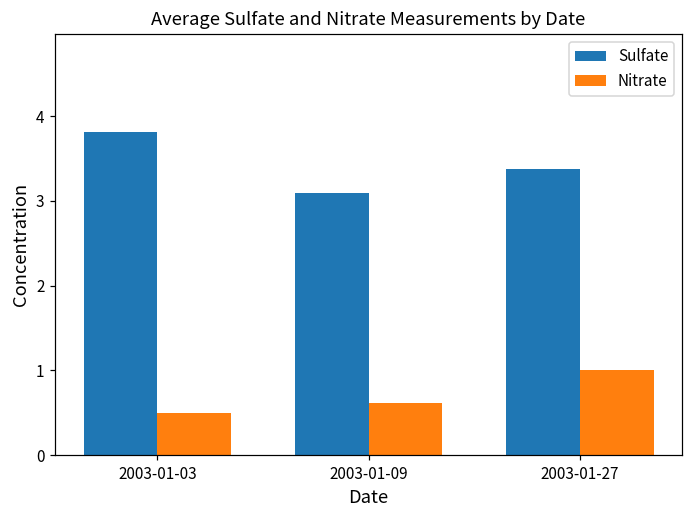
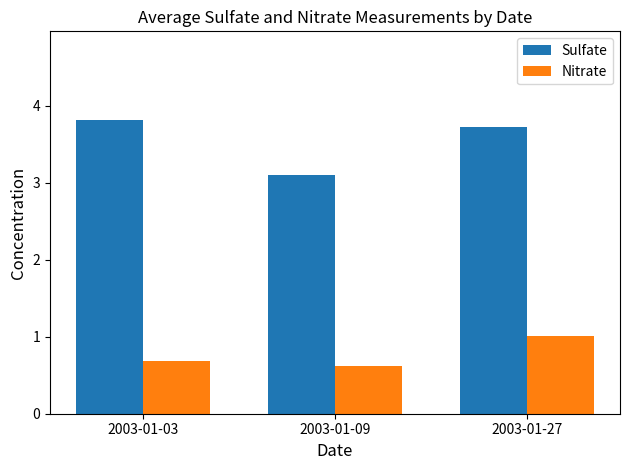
  {
    "Sulfate": {
      "2003-01-03": 3.8,
      "2003-01-09": 3.1,
-     "2003-01-27": 3.4
+     "2003-01-27": 3.7
    },
    "Nitrate": {
-     "2003-01-03": 0.5,
+     "2003-01-03": 0.7,
      "2003-01-09": 0.6,
      "2003-01-27": 1.0
    }
  }
